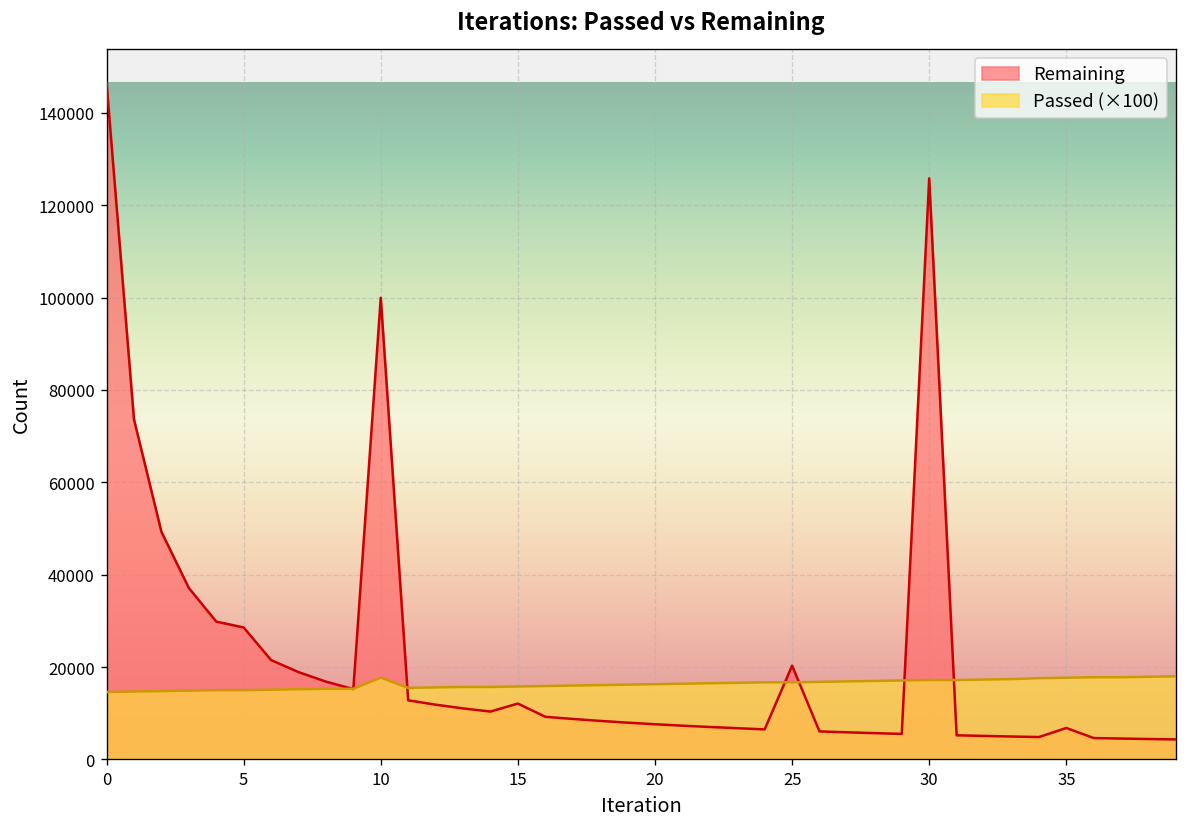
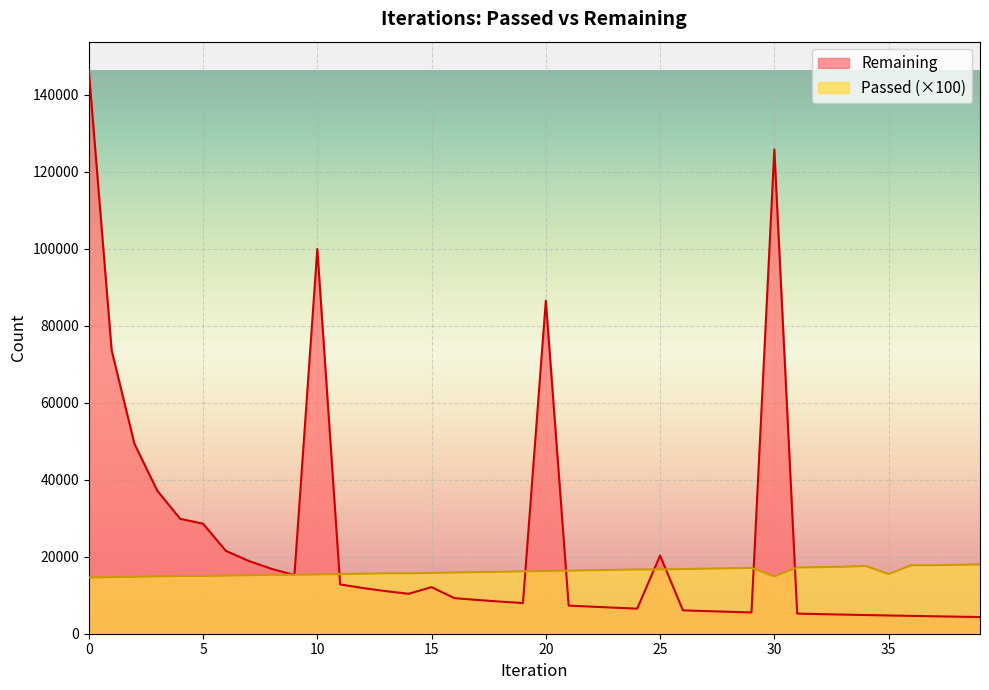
  {
    "Remaining": {
      "0": 146000,
      "5": 29000,
      "10": 100000,
      "15": 12000,
-     "20": 8000,
+     "20": 87000,
      "25": 20000,
      "30": 126000,
-     "35": 7000
+     "35": 5000
    },
    "Passed (×100)": {
      "0": 15000,
      "5": 15000,
-     "10": 18000,
+     "10": 15000,
      "15": 16000,
      "20": 16000,
      "25": 17000,
-     "30": 17000,
-     "35": 18000
+     "30": 15000,
+     "35": 16000
    }
  }
